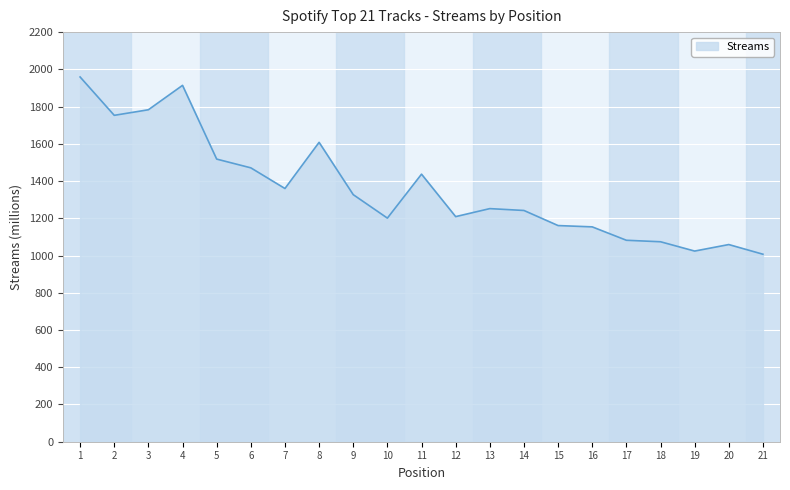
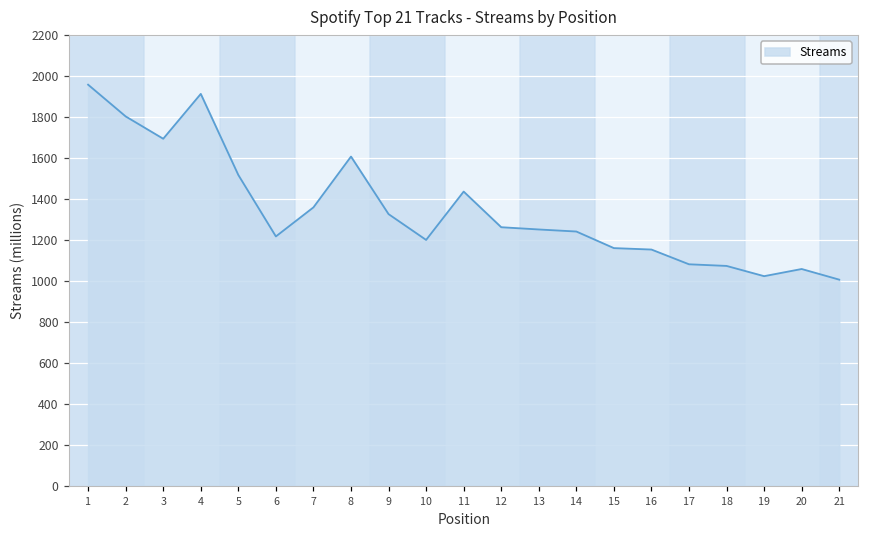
  {
    "1": 1960,
-   "2": 1750,
-   "3": 1780,
+   "2": 1800,
+   "3": 1700,
    "4": 1910,
    "5": 1520,
-   "6": 1470,
+   "6": 1220,
    "7": 1360,
    "8": 1610,
    "9": 1330,
    "10": 1200,
    "11": 1440,
-   "12": 1210,
+   "12": 1260,
    "13": 1250,
    "14": 1240,
    "15": 1160,
    "16": 1150,
    "17": 1080,
    "18": 1070,
    "19": 1020,
    "20": 1060,
    "21": 1010
  }
